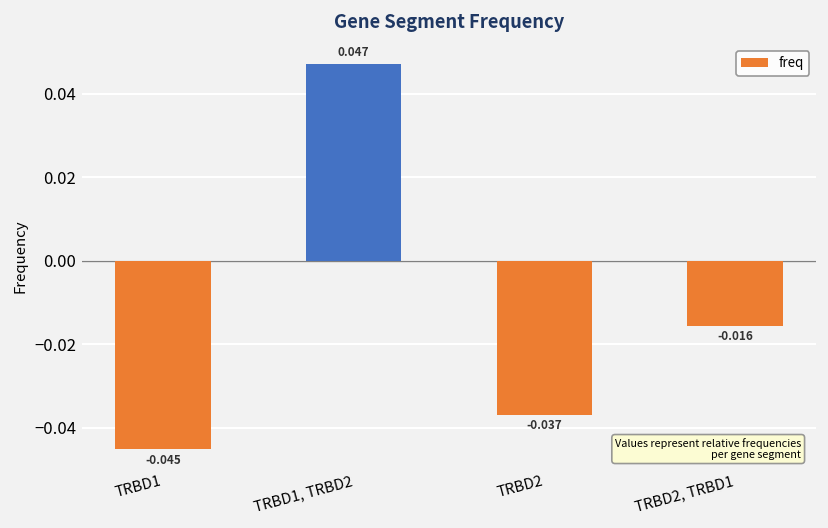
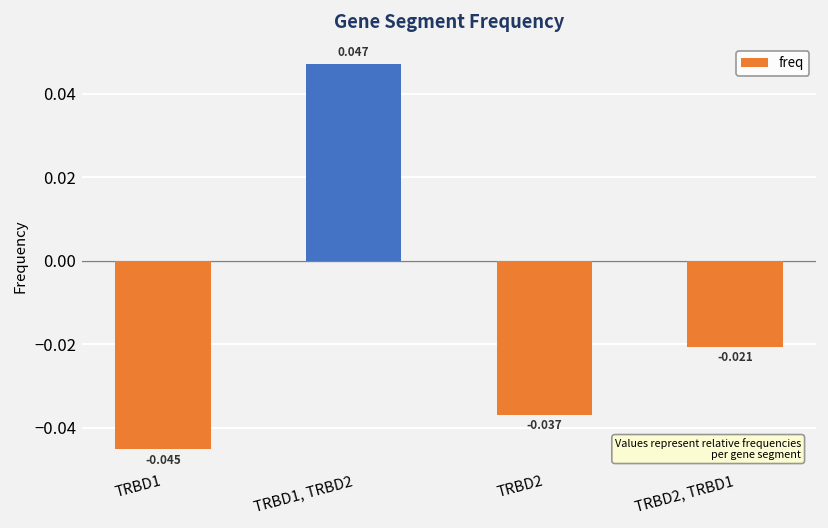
  {
    "TRBD1": -0.045,
    "TRBD1, TRBD2": 0.047,
    "TRBD2": -0.037,
-   "TRBD2, TRBD1": -0.016
+   "TRBD2, TRBD1": -0.021
  }
